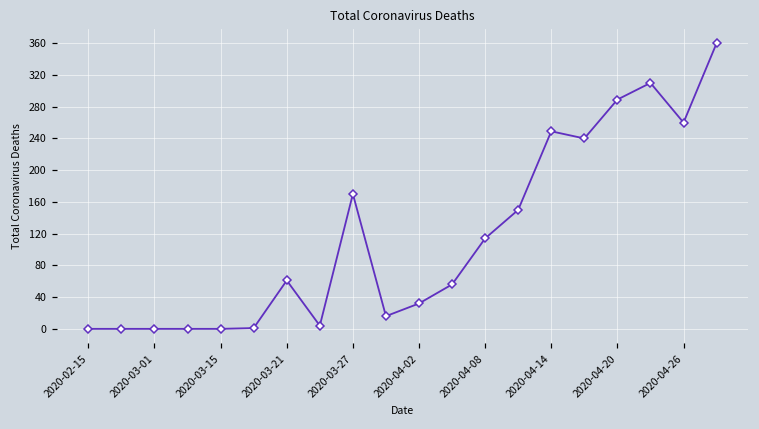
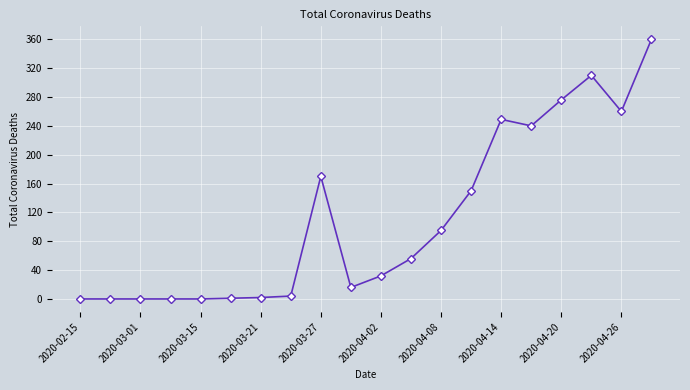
  {
    "2020-02-15": 0,
    "2020-03-01": 0,
    "2020-03-15": 0,
-   "2020-03-21": 60,
+   "2020-03-21": 0,
    "2020-03-27": 170,
    "2020-04-02": 30,
-   "2020-04-08": 110,
+   "2020-04-08": 100,
    "2020-04-14": 250,
-   "2020-04-20": 290,
+   "2020-04-20": 280,
    "2020-04-26": 260
  }
